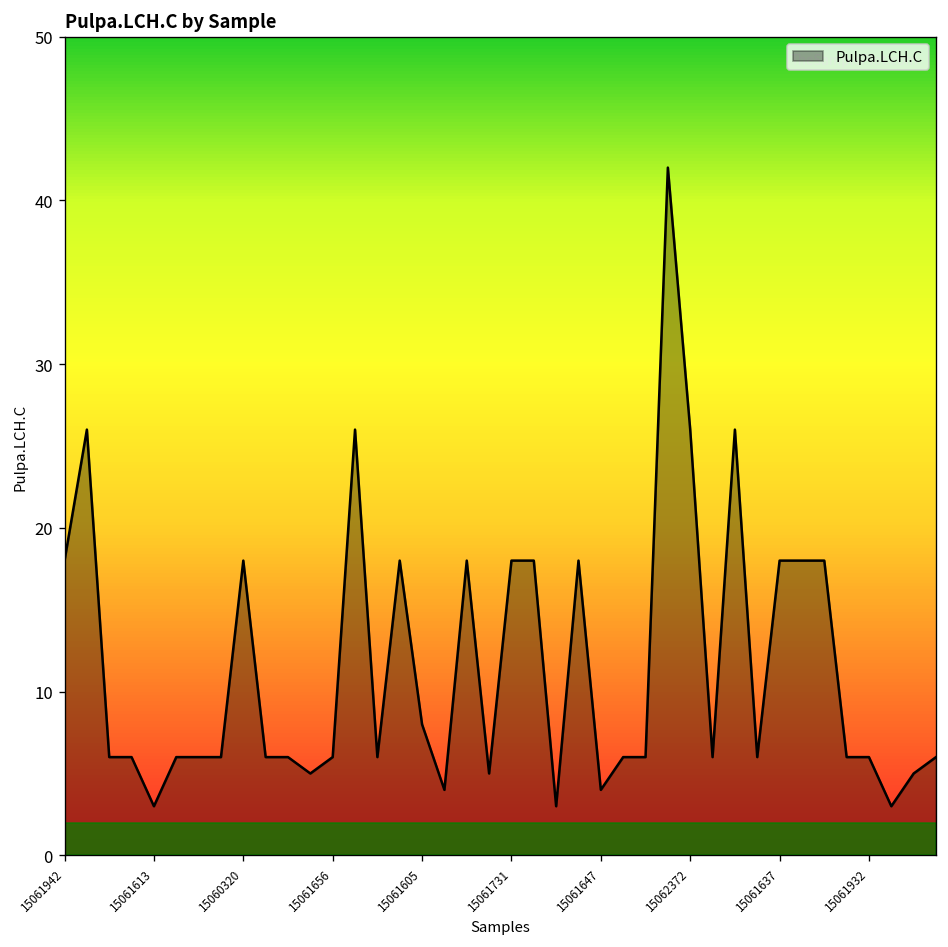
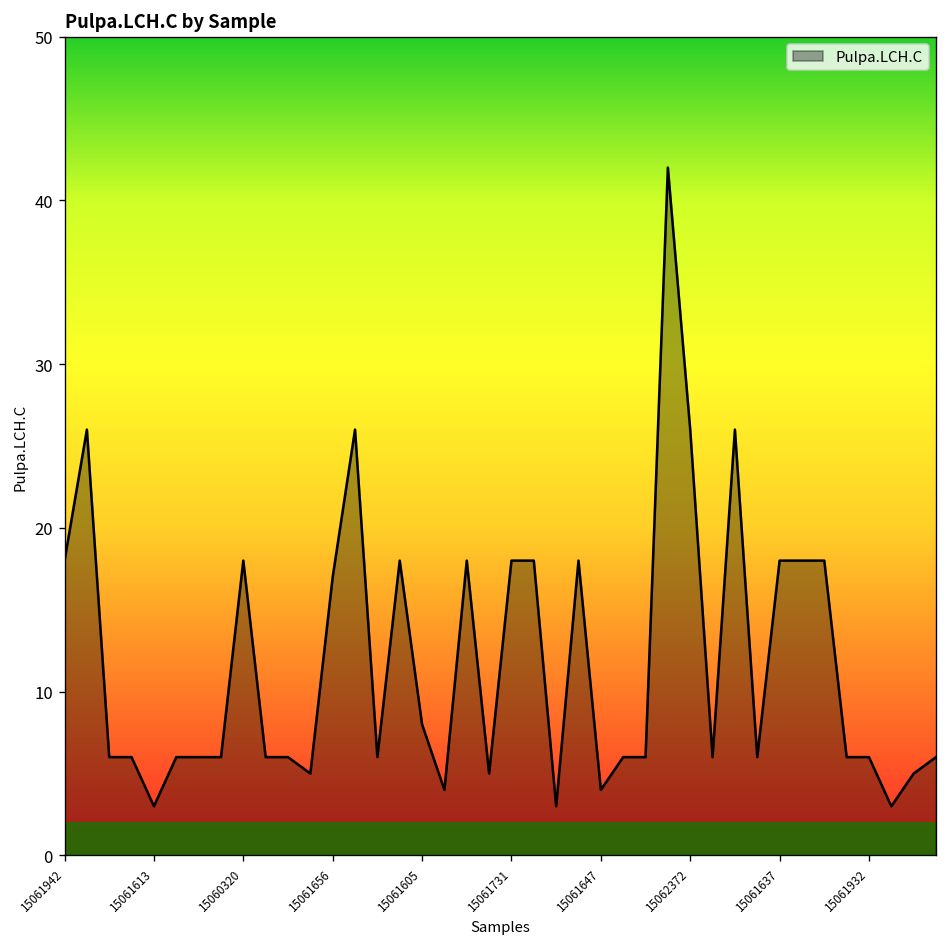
  {
    "15061942": 18,
    "15061613": 3,
    "15060320": 18,
-   "15061656": 6,
+   "15061656": 17,
    "15061605": 8,
    "15061731": 18,
    "15061647": 4,
    "15062372": 26,
    "15061637": 18,
    "15061932": 6
  }
